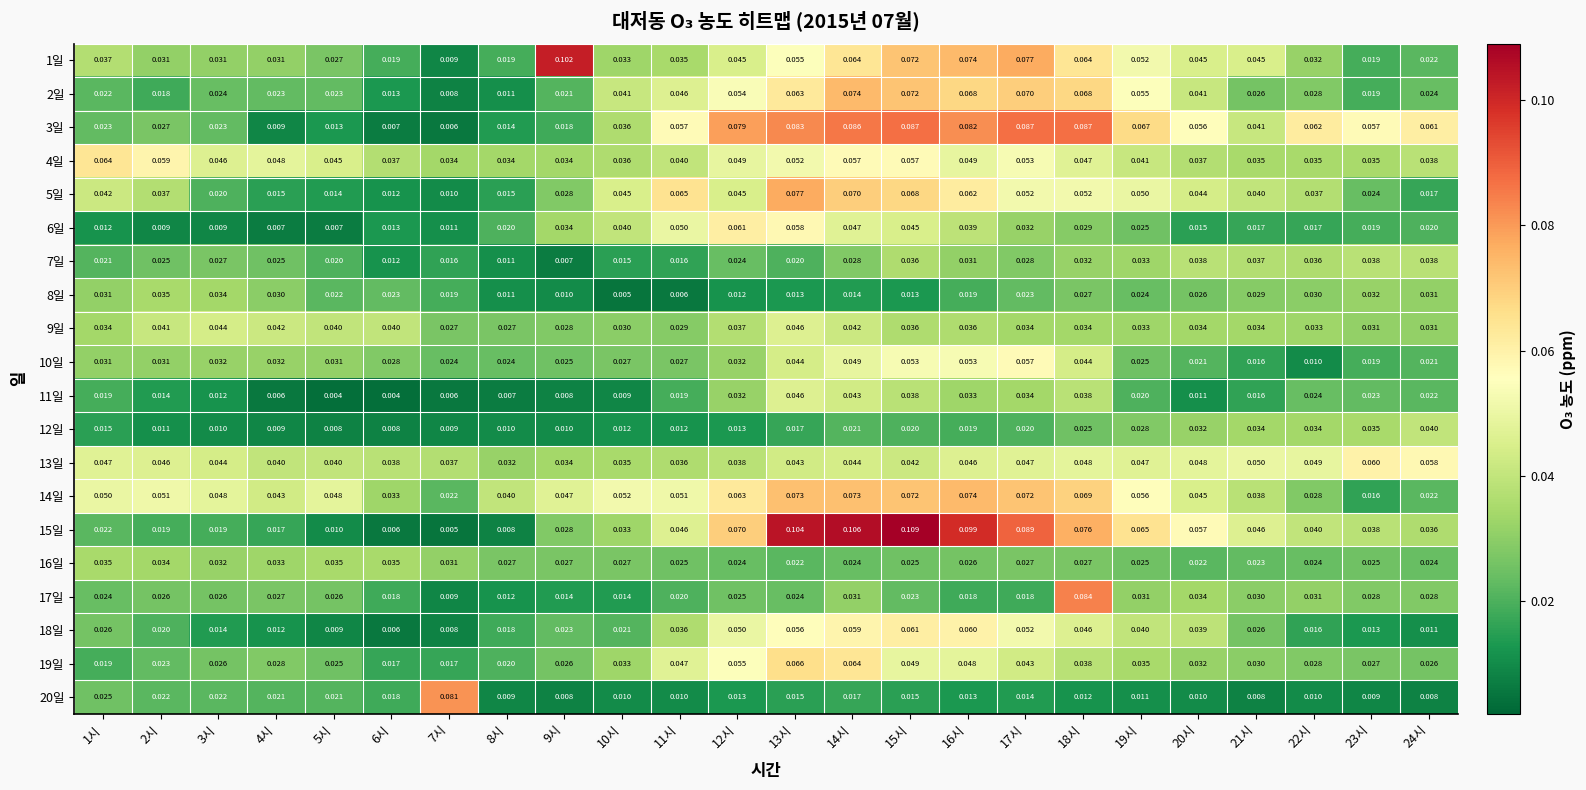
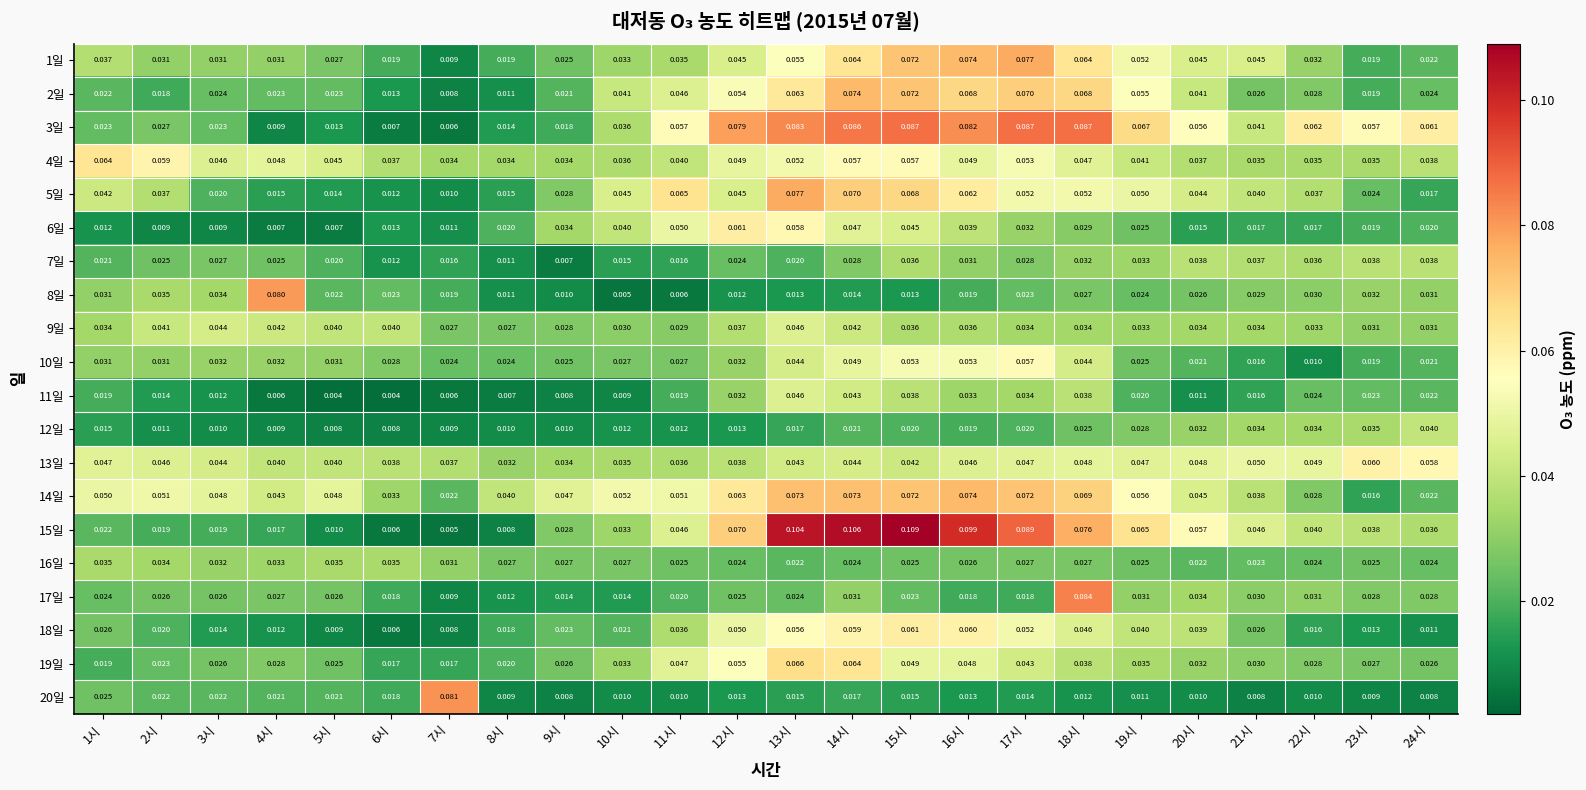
  {
    "1일": {
      "1시": 0.037,
      "2시": 0.031,
      "3시": 0.031,
      "4시": 0.031,
      "5시": 0.027,
      "6시": 0.019,
      "7시": 0.009,
      "8시": 0.019,
-     "9시": 0.102,
+     "9시": 0.025,
      "10시": 0.033,
      "11시": 0.035,
      "12시": 0.045,
      "13시": 0.055,
      "14시": 0.064,
      "15시": 0.072,
      "16시": 0.074,
      "17시": 0.077,
      "18시": 0.064,
      "19시": 0.052,
      "20시": 0.045,
      "21시": 0.045,
      "22시": 0.032,
      "23시": 0.019,
      "24시": 0.022
    },
    "8일": {
      "1시": 0.031,
      "2시": 0.035,
      "3시": 0.034,
-     "4시": 0.030,
+     "4시": 0.080,
      "5시": 0.022,
      "6시": 0.023,
      "7시": 0.019,
      "8시": 0.011,
      "9시": 0.010,
      "10시": 0.005,
      "11시": 0.006,
      "12시": 0.012,
      "13시": 0.013,
      "14시": 0.014,
      "15시": 0.013,
      "16시": 0.019,
      "17시": 0.023,
      "18시": 0.027,
      "19시": 0.024,
      "20시": 0.026,
      "21시": 0.029,
      "22시": 0.030,
      "23시": 0.032,
      "24시": 0.031
    }
  }
